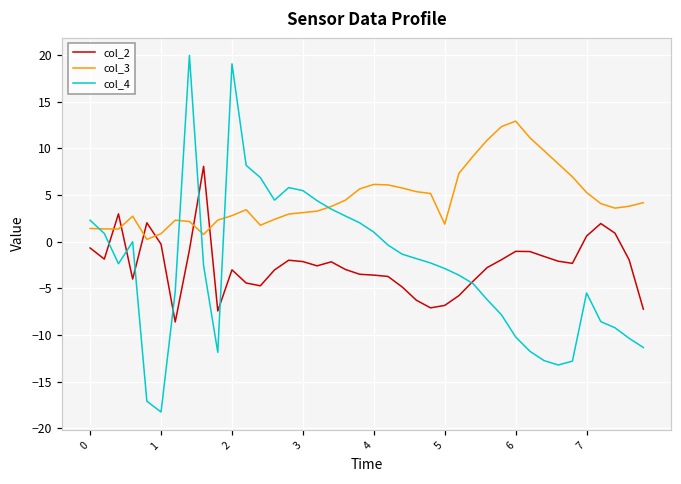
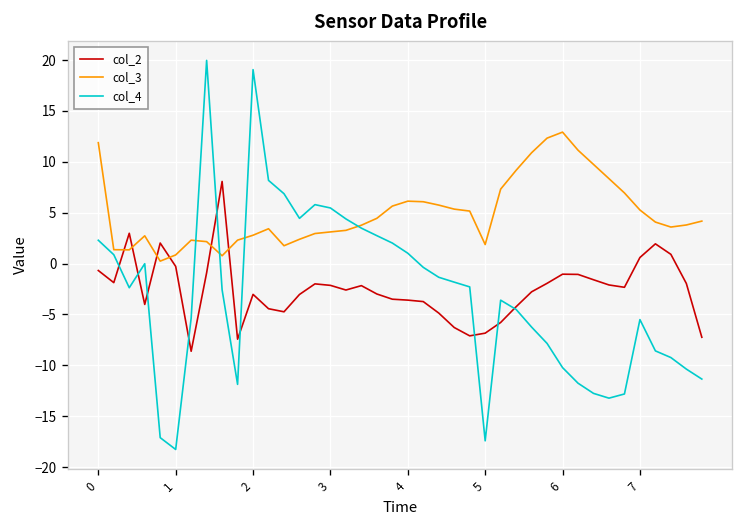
  {
    "col_2": {
      "0": -1,
      "5": -7
    },
    "col_3": {
-     "0": 1,
+     "0": 12,
      "5": 2
    },
    "col_4": {
      "0": 2,
-     "5": -3
+     "5": -17
    }
  }
